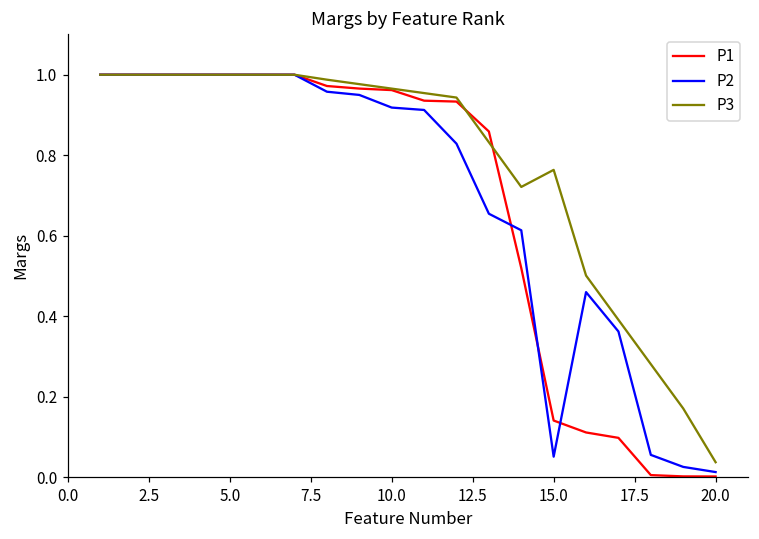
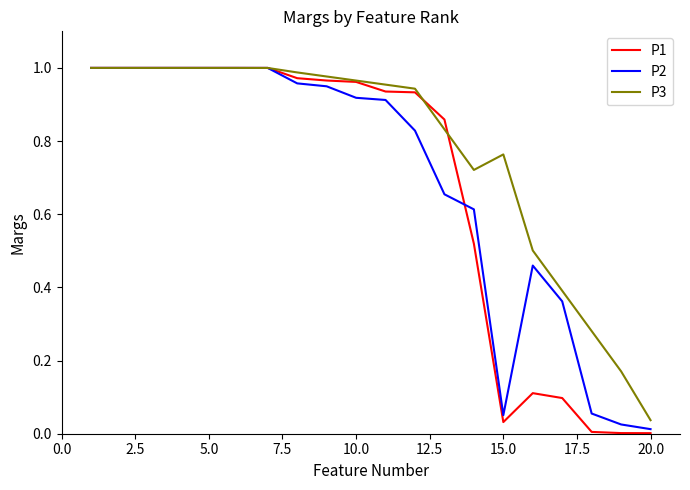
  {
    "P1": {
-     "15.0": 0.14,
+     "15.0": 0.03,
      "20.0": 0.00
    },
    "P2": {
      "10.0": 0.92,
      "15.0": 0.05,
      "20.0": 0.01
    },
    "P3": {
      "15.0": 0.76,
      "20.0": 0.04
    }
  }
